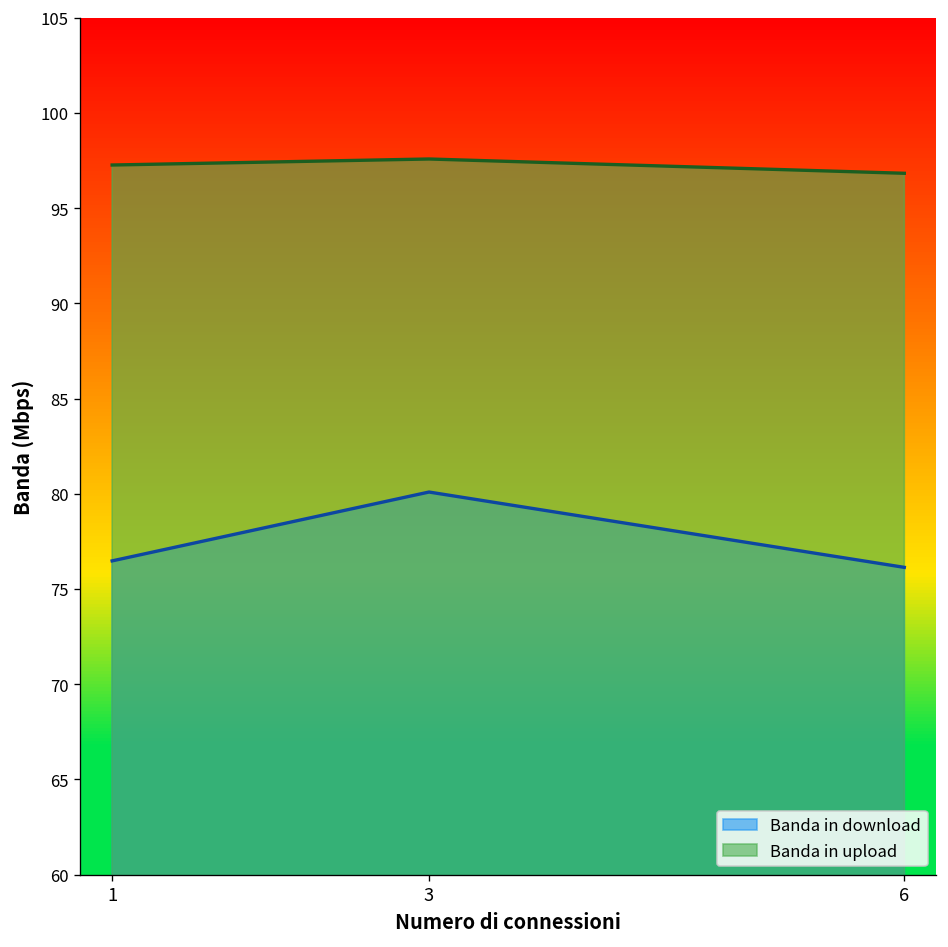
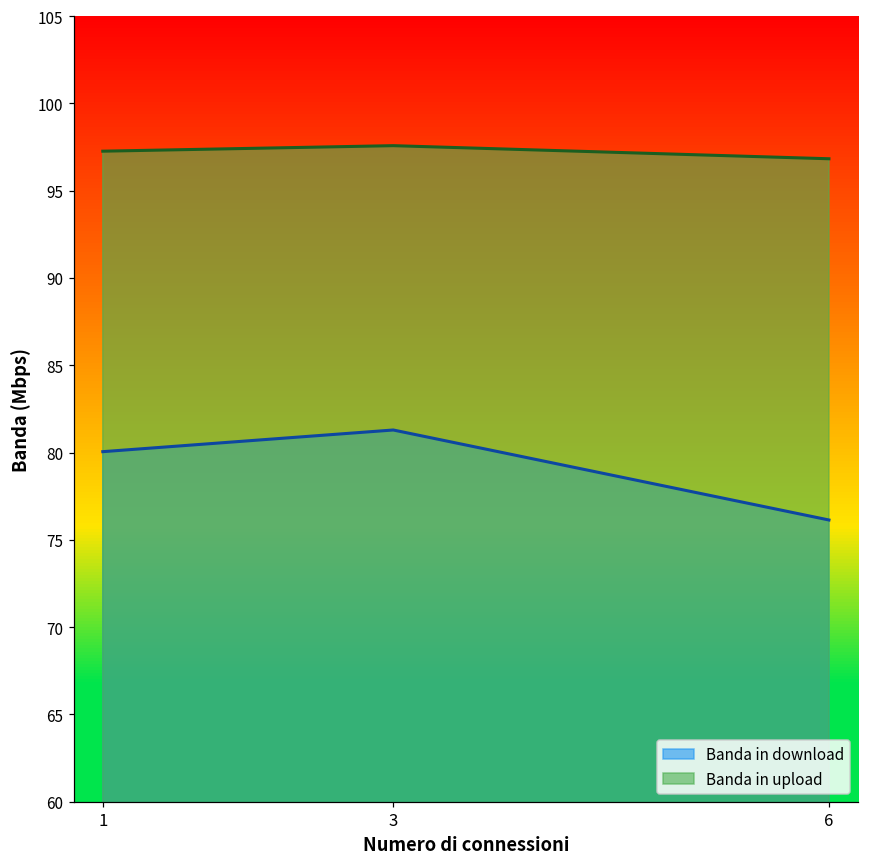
  {
    "Banda in download": {
-     "1": 76.5,
-     "3": 80.1,
+     "1": 80.0,
+     "3": 81.3,
      "6": 76.1
    },
    "Banda in upload": {
      "1": 97.3,
      "3": 97.6,
      "6": 96.8
    }
  }
